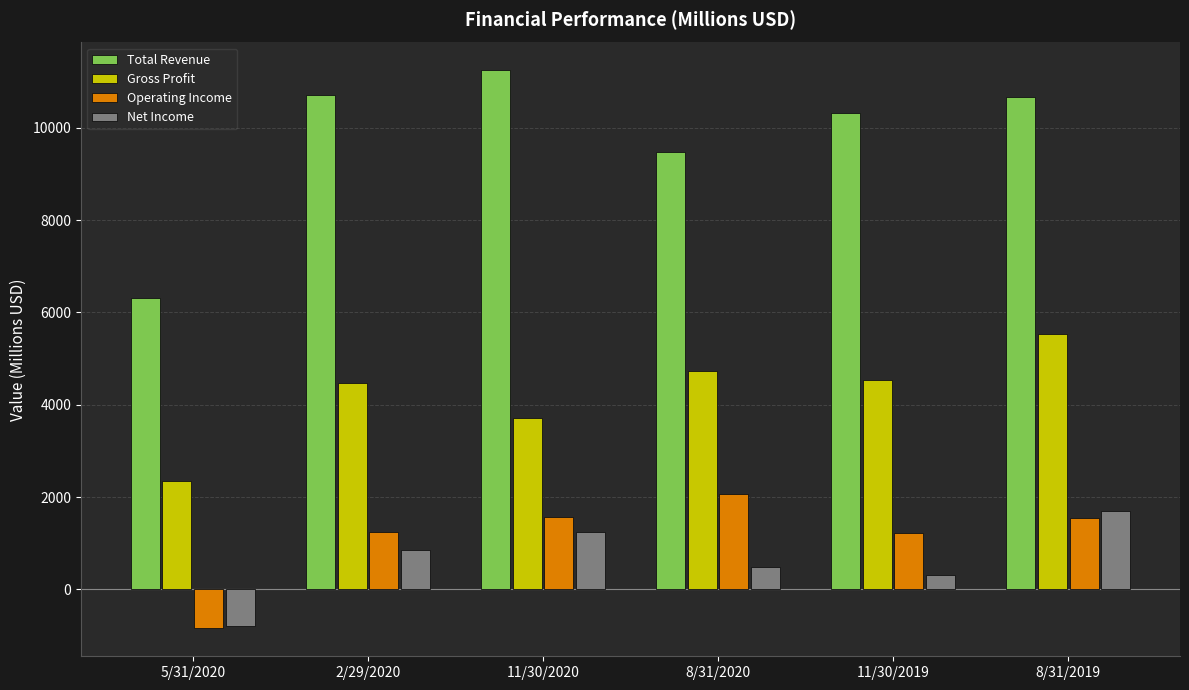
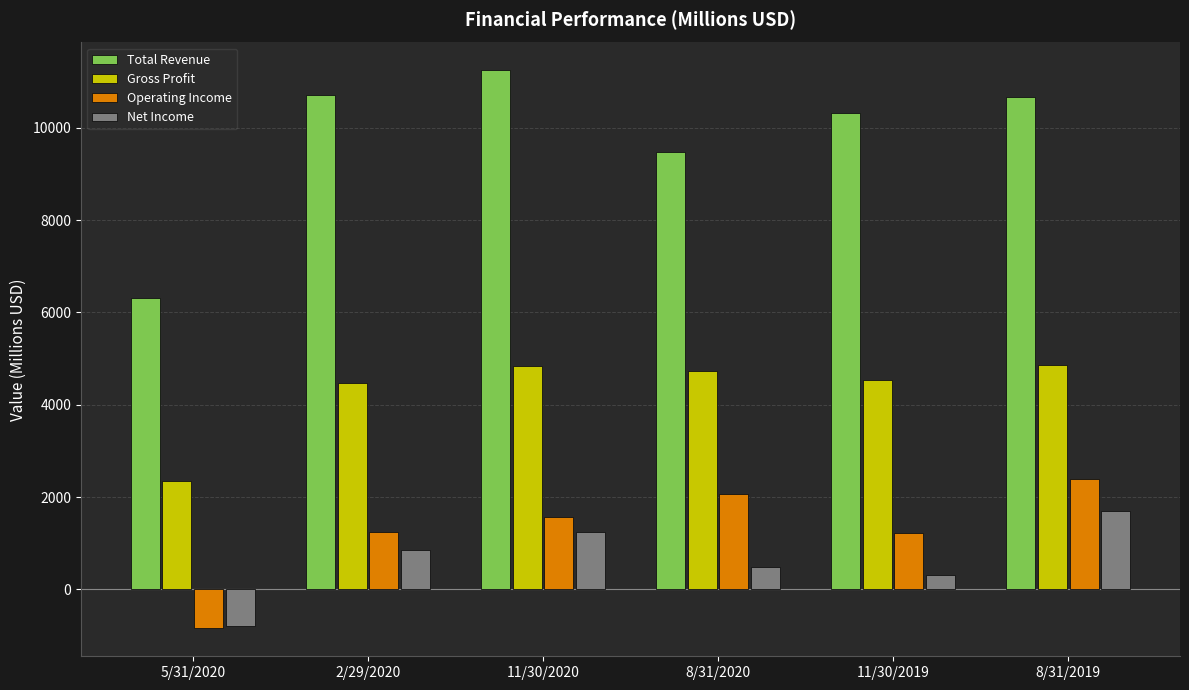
  {
    "Total Revenue": {
      "5/31/2020": 6300,
      "2/29/2020": 10700,
      "11/30/2020": 11200,
      "8/31/2020": 9500,
      "11/30/2019": 10300,
      "8/31/2019": 10700
    },
    "Gross Profit": {
      "5/31/2020": 2400,
      "2/29/2020": 4500,
-     "11/30/2020": 3700,
+     "11/30/2020": 4800,
      "8/31/2020": 4700,
      "11/30/2019": 4500,
-     "8/31/2019": 5500
+     "8/31/2019": 4900
    },
    "Operating Income": {
      "5/31/2020": -800,
      "2/29/2020": 1200,
      "11/30/2020": 1600,
      "8/31/2020": 2100,
      "11/30/2019": 1200,
-     "8/31/2019": 1500
+     "8/31/2019": 2400
    },
    "Net Income": {
      "5/31/2020": -800,
      "2/29/2020": 800,
      "11/30/2020": 1300,
      "8/31/2020": 500,
      "11/30/2019": 300,
      "8/31/2019": 1700
    }
  }
